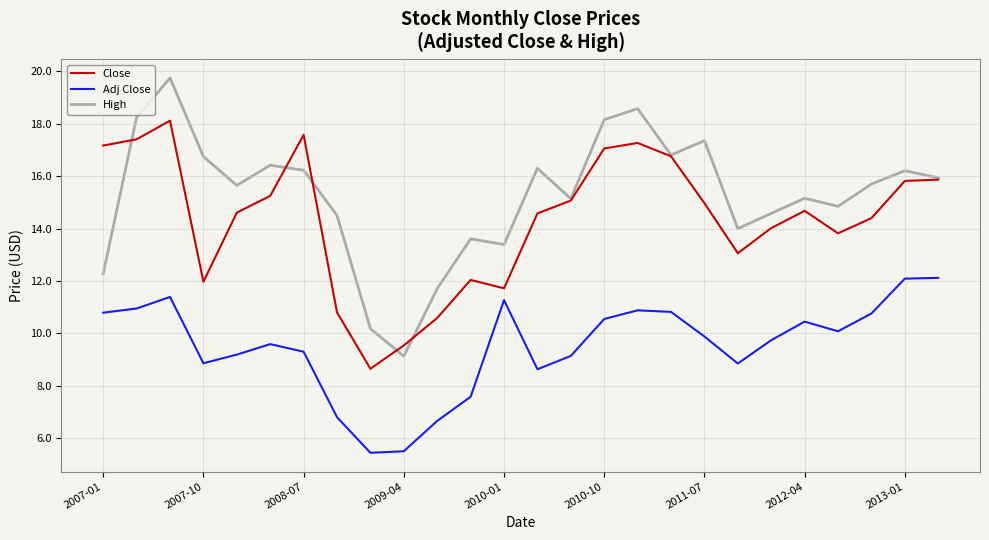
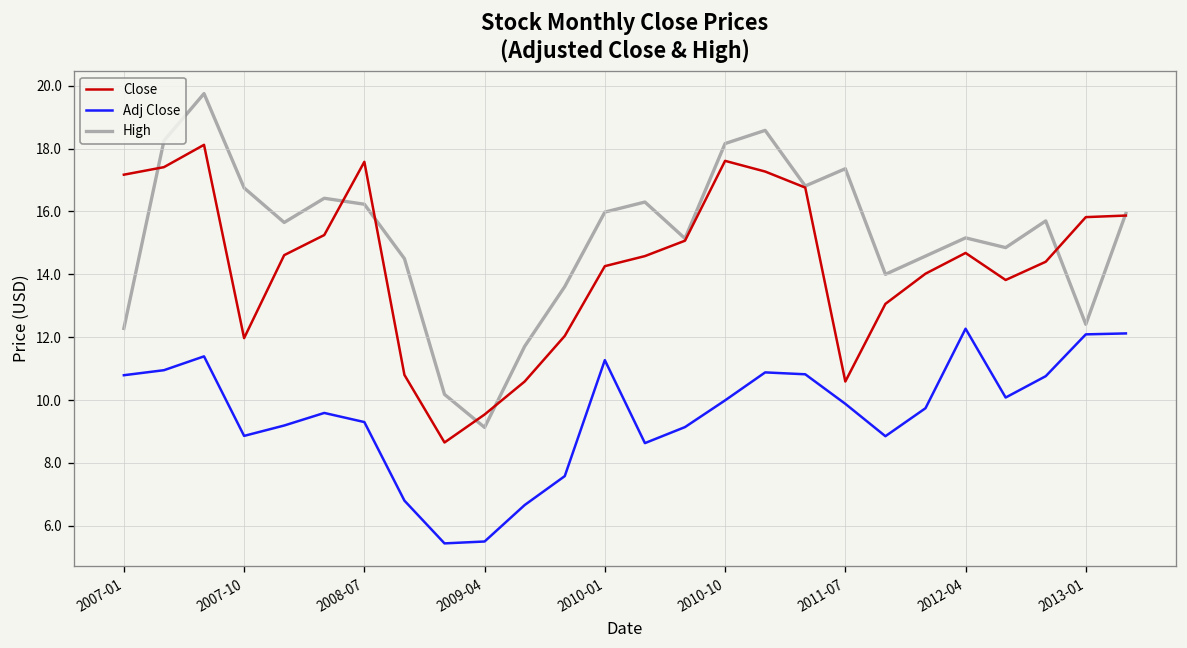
  {
    "Close": {
      "2007-01": 17.2,
      "2007-10": 12.0,
      "2008-07": 17.6,
      "2009-04": 9.5,
-     "2010-01": 11.7,
-     "2010-10": 17.1,
-     "2011-07": 15.0,
+     "2010-01": 14.3,
+     "2010-10": 17.6,
+     "2011-07": 10.6,
      "2012-04": 14.7,
      "2013-01": 15.8
    },
    "Adj Close": {
      "2007-01": 10.8,
      "2007-10": 8.9,
      "2008-07": 9.3,
      "2009-04": 5.5,
      "2010-01": 11.3,
-     "2010-10": 10.6,
+     "2010-10": 10.0,
      "2011-07": 9.9,
-     "2012-04": 10.5,
+     "2012-04": 12.3,
      "2013-01": 12.1
    },
    "High": {
      "2007-01": 12.3,
      "2007-10": 16.8,
      "2008-07": 16.2,
      "2009-04": 9.1,
-     "2010-01": 13.4,
+     "2010-01": 16.0,
      "2010-10": 18.2,
      "2011-07": 17.4,
      "2012-04": 15.2,
-     "2013-01": 16.2
+     "2013-01": 12.4
    }
  }
